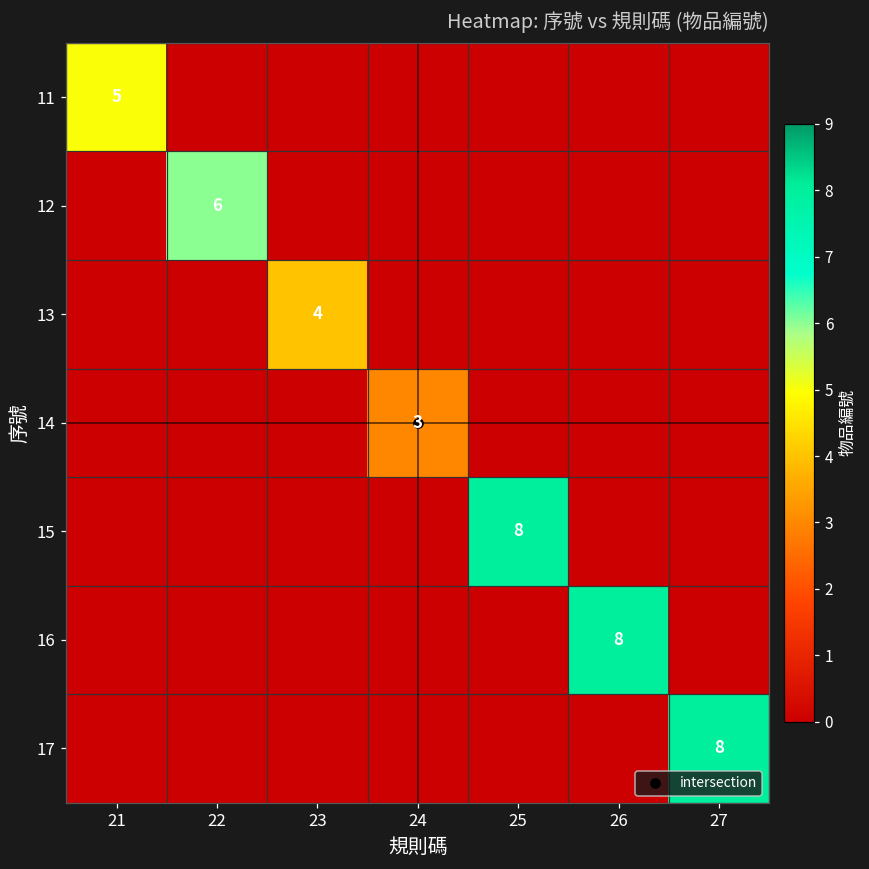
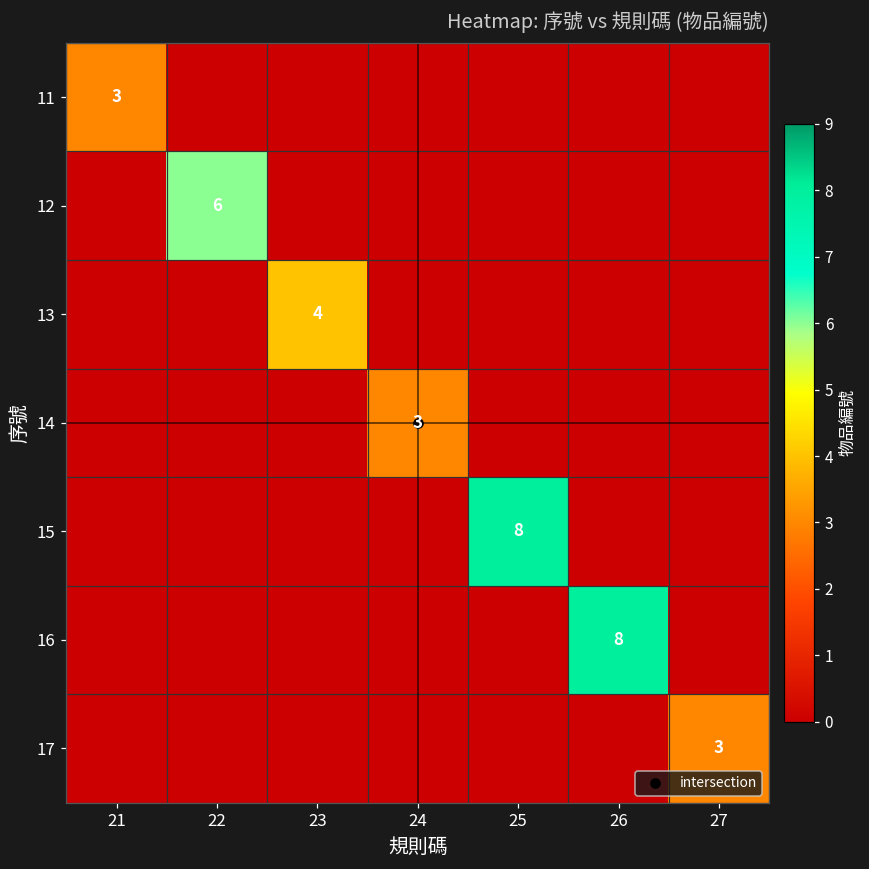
  {
    "11": {
-     "21": 5
+     "21": 3
    },
    "12": {
      "22": 6
    },
    "13": {
      "23": 4
    },
    "15": {
      "25": 8
    },
    "16": {
      "26": 8
    },
    "17": {
-     "27": 8
+     "27": 3
    }
  }
